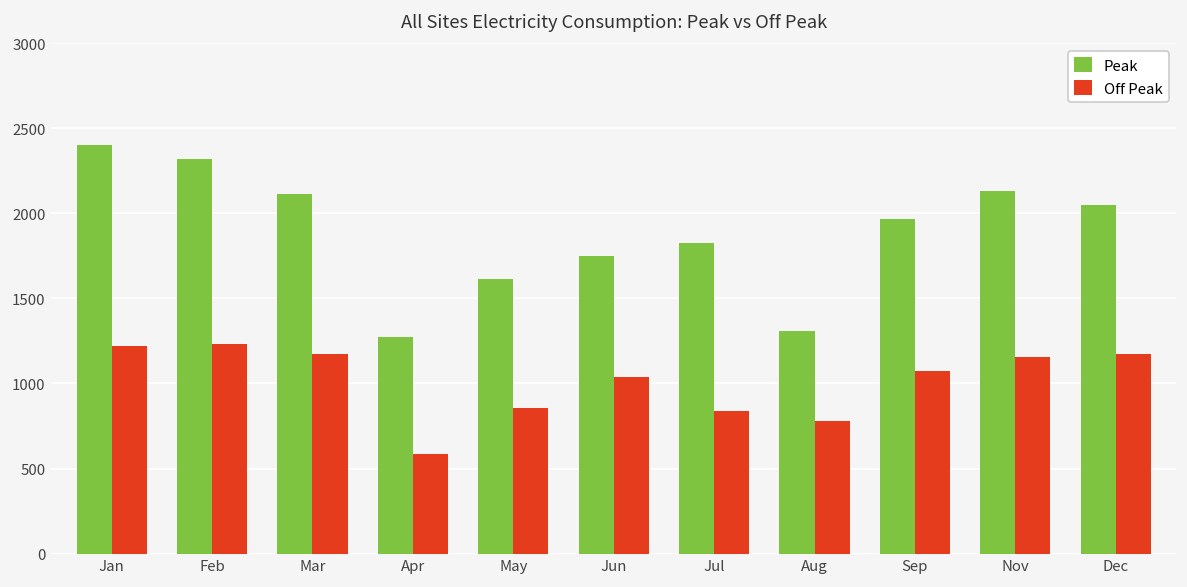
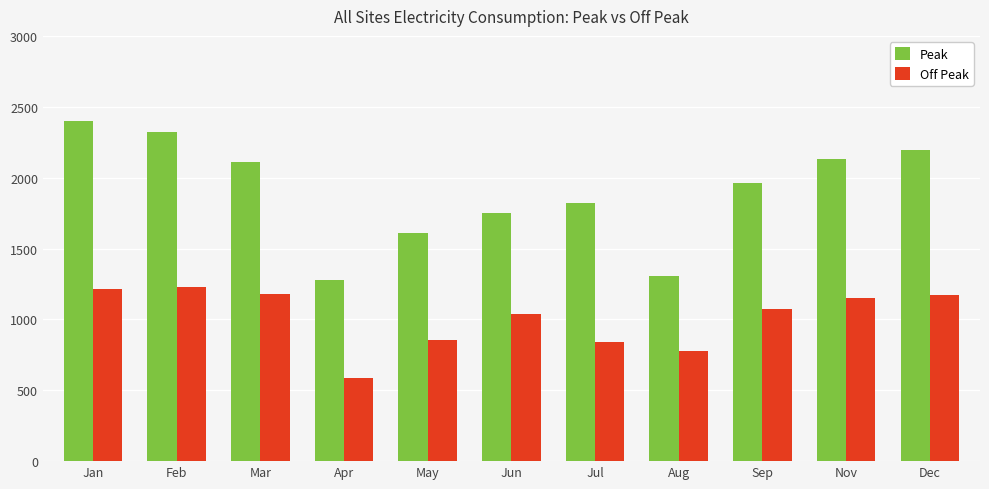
  {
    "Peak": {
      "Jan": 2400,
      "Feb": 2320,
      "Mar": 2110,
      "Apr": 1270,
      "May": 1610,
      "Jun": 1750,
      "Jul": 1820,
      "Aug": 1310,
      "Sep": 1960,
      "Nov": 2130,
-     "Dec": 2050
+     "Dec": 2200
    },
    "Off Peak": {
      "Jan": 1220,
      "Feb": 1230,
      "Mar": 1180,
      "Apr": 590,
      "May": 860,
      "Jun": 1040,
      "Jul": 840,
      "Aug": 780,
      "Sep": 1080,
      "Nov": 1150,
      "Dec": 1170
    }
  }
